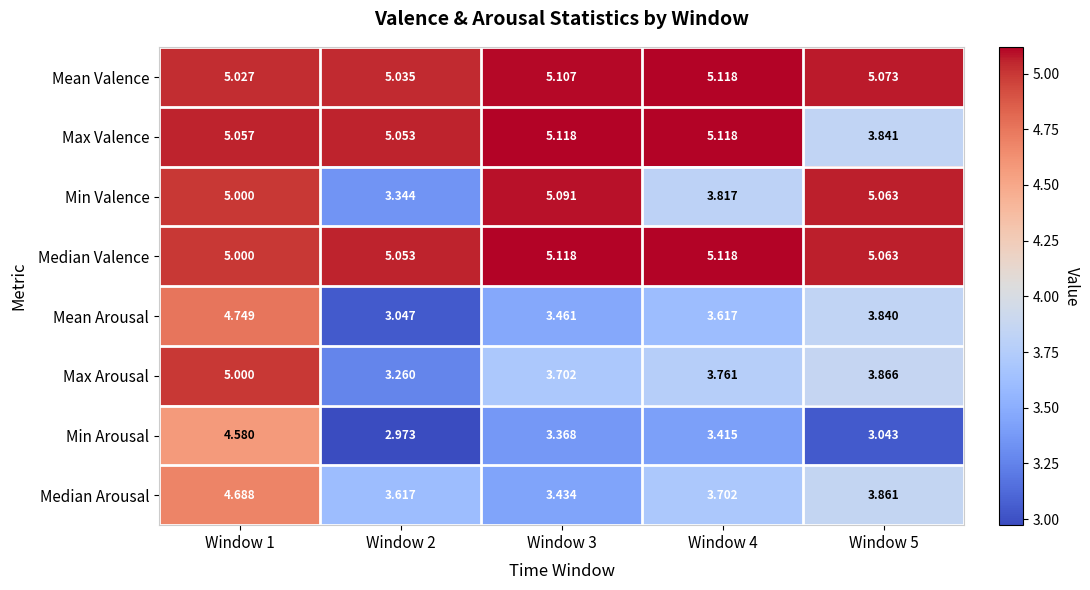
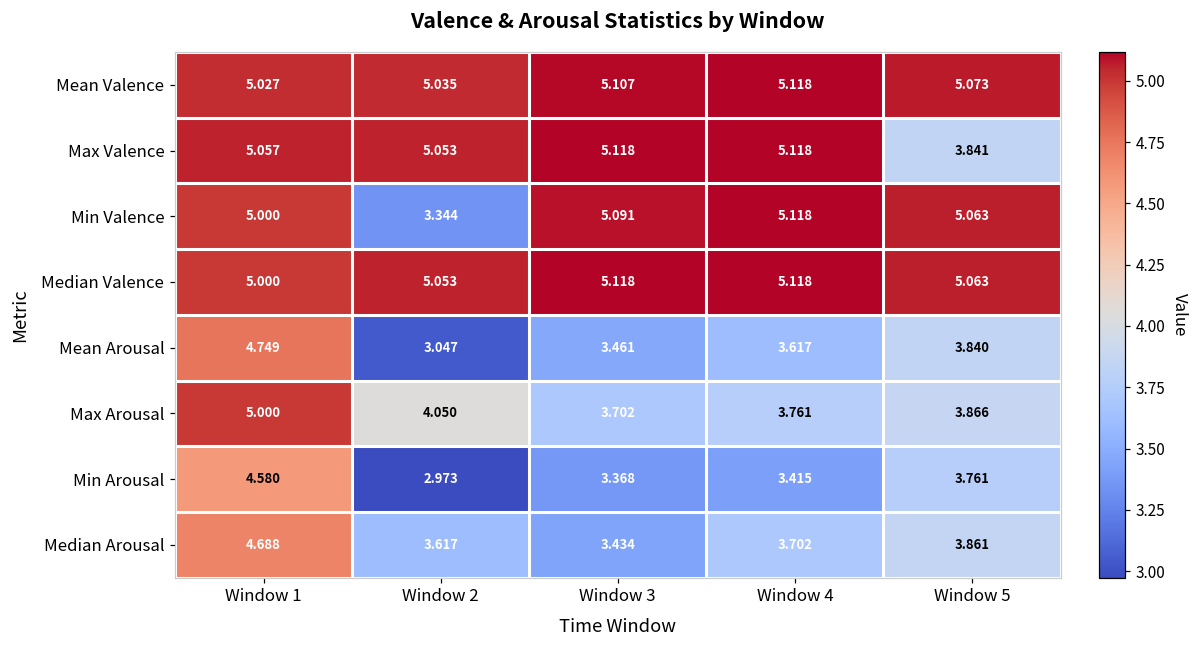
  {
    "Mean Valence": {
      "Window 1": 5.027,
      "Window 2": 5.035,
      "Window 3": 5.107,
      "Window 4": 5.118,
      "Window 5": 5.073
    },
    "Max Valence": {
      "Window 1": 5.057,
      "Window 2": 5.053,
      "Window 3": 5.118,
      "Window 4": 5.118,
      "Window 5": 3.841
    },
    "Min Valence": {
      "Window 1": 5.000,
      "Window 2": 3.344,
      "Window 3": 5.091,
-     "Window 4": 3.817,
+     "Window 4": 5.118,
      "Window 5": 5.063
    },
    "Median Valence": {
      "Window 1": 5.000,
      "Window 2": 5.053,
      "Window 3": 5.118,
      "Window 4": 5.118,
      "Window 5": 5.063
    },
    "Mean Arousal": {
      "Window 1": 4.749,
      "Window 2": 3.047,
      "Window 3": 3.461,
      "Window 4": 3.617,
      "Window 5": 3.840
    },
    "Max Arousal": {
      "Window 1": 5.000,
-     "Window 2": 3.260,
+     "Window 2": 4.050,
      "Window 3": 3.702,
      "Window 4": 3.761,
      "Window 5": 3.866
    },
    "Min Arousal": {
      "Window 1": 4.580,
      "Window 2": 2.973,
      "Window 3": 3.368,
      "Window 4": 3.415,
-     "Window 5": 3.043
+     "Window 5": 3.761
    },
    "Median Arousal": {
      "Window 1": 4.688,
      "Window 2": 3.617,
      "Window 3": 3.434,
      "Window 4": 3.702,
      "Window 5": 3.861
    }
  }
